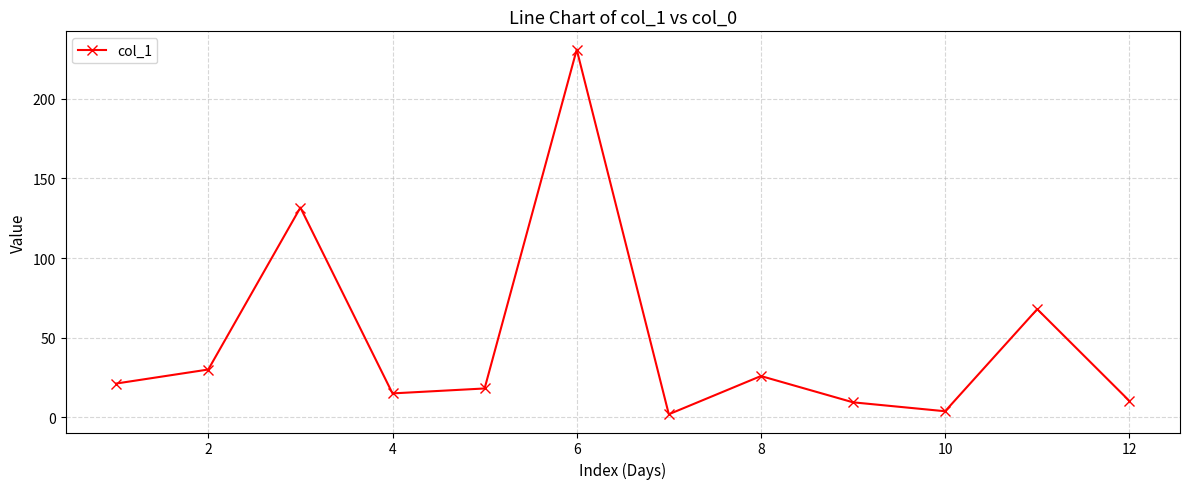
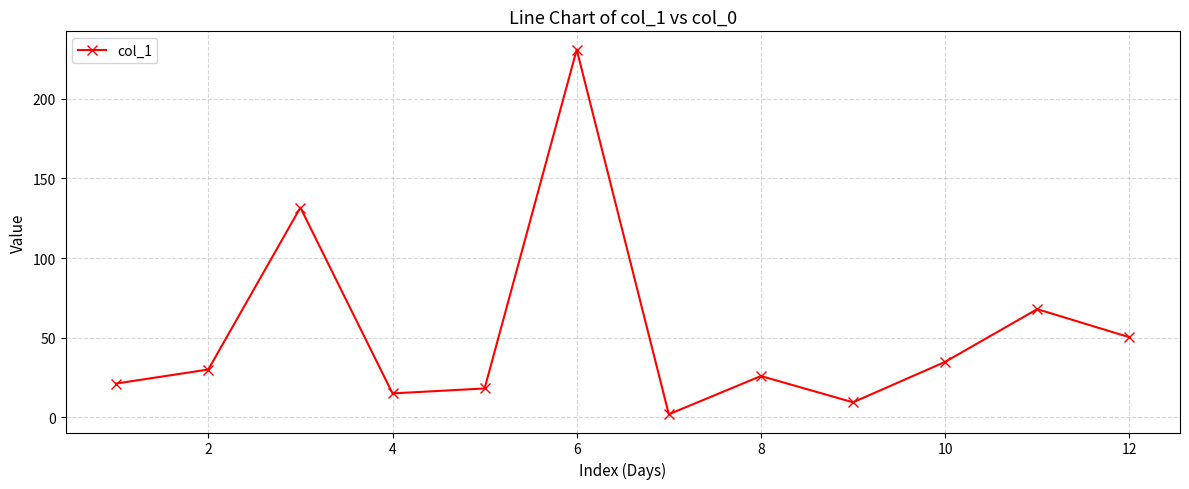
  {
    "2": 30,
    "4": 15,
    "6": 231,
    "8": 26,
-   "10": 4,
-   "12": 10
+   "10": 35,
+   "12": 50
  }
